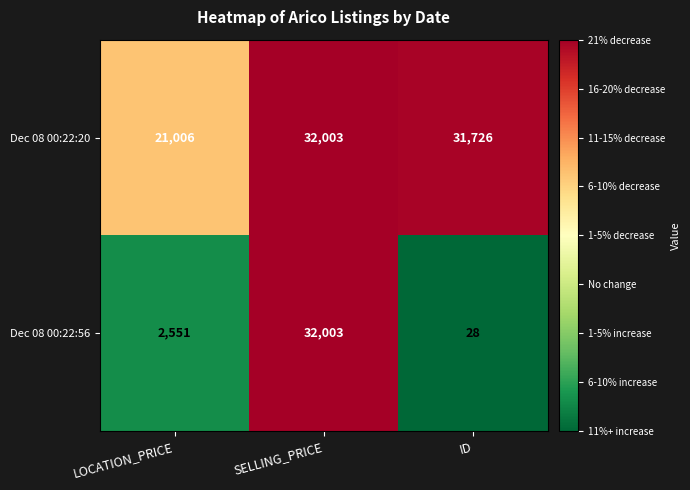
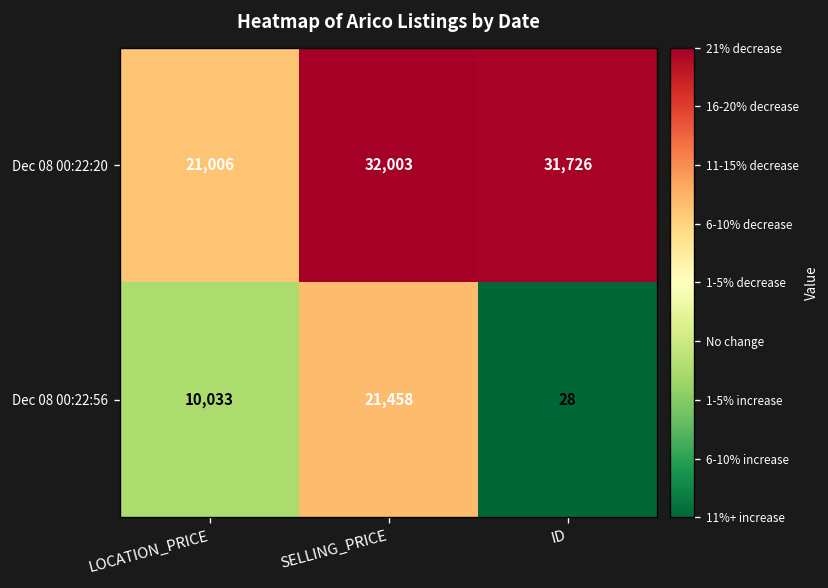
  {
    "Dec 08 00:22:20": {
      "LOCATION_PRICE": "21,006",
      "SELLING_PRICE": "32,003",
      "ID": "31,726"
    },
    "Dec 08 00:22:56": {
-     "LOCATION_PRICE": "2,551",
-     "SELLING_PRICE": "32,003",
+     "LOCATION_PRICE": "10,033",
+     "SELLING_PRICE": "21,458",
      "ID": "28"
    }
  }
